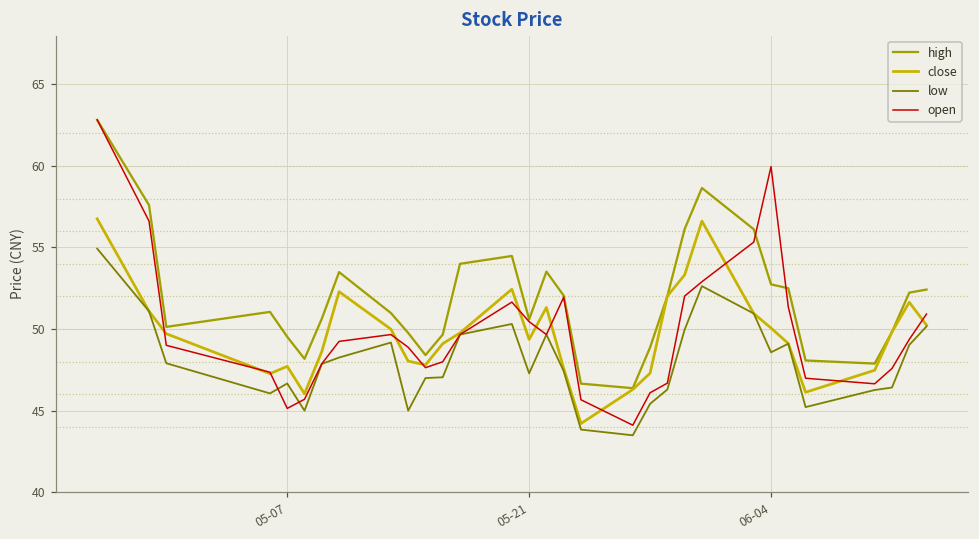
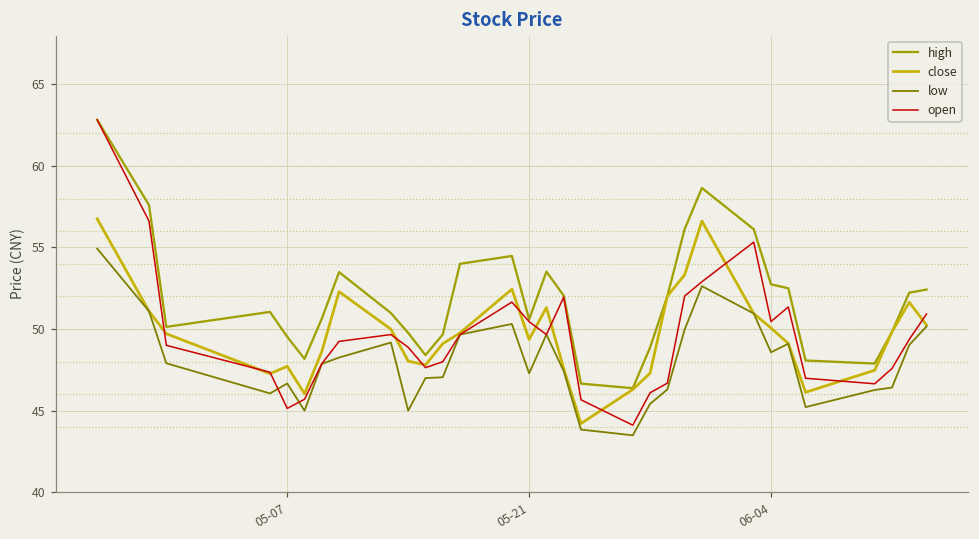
  {
    "open": {
      "05-07": 45.1,
-     "06-04": 60.0
+     "06-04": 50.5
    }
  }
